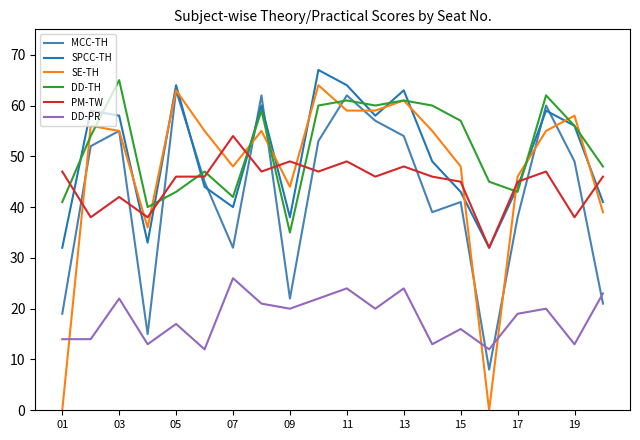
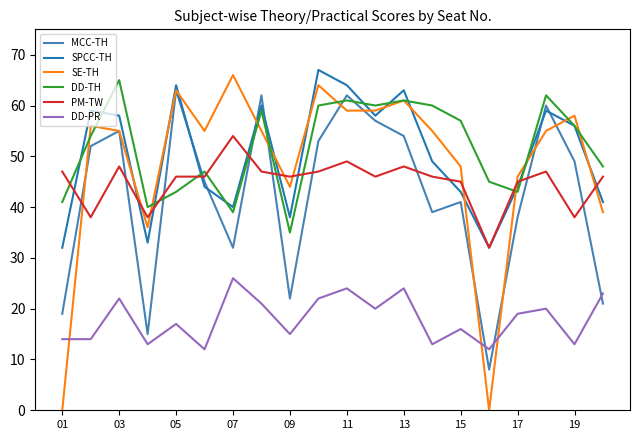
  {
    "SE-TH": {
      "01": 0,
-     "07": 48,
+     "07": 66,
      "09": 44
    },
    "DD-TH": {
      "01": 41,
      "03": 65,
      "05": 43,
-     "07": 42,
+     "07": 39,
      "09": 35
    },
    "PM-TW": {
      "01": 47,
-     "03": 42,
+     "03": 48,
      "05": 46,
      "07": 54,
-     "09": 49
+     "09": 46
    },
    "DD-PR": {
      "01": 14,
      "03": 22,
      "05": 17,
      "07": 26,
-     "09": 20
+     "09": 15
    }
  }
